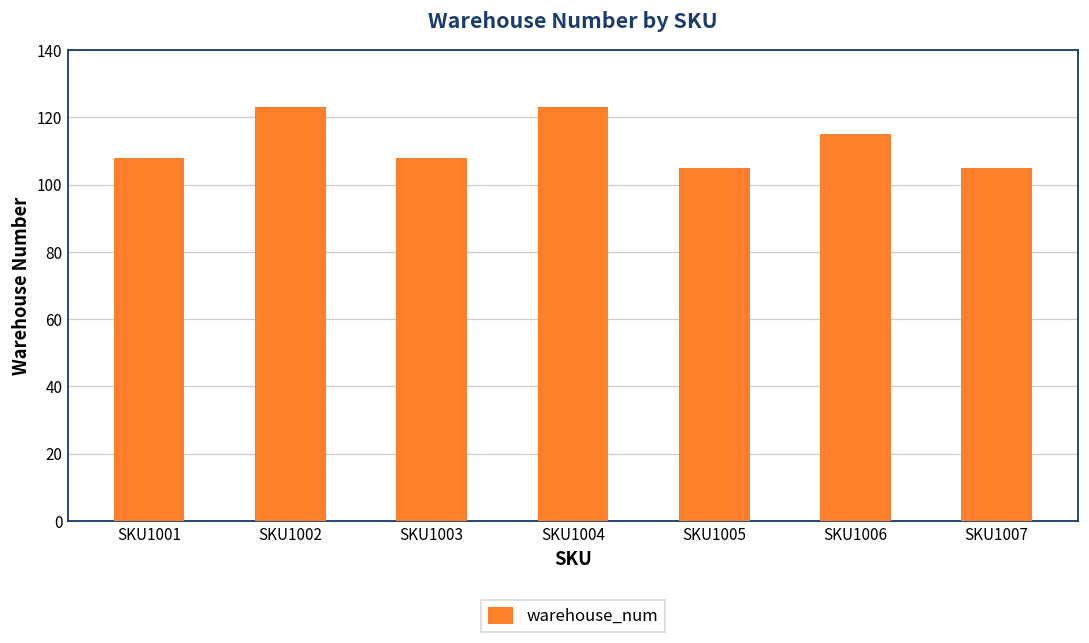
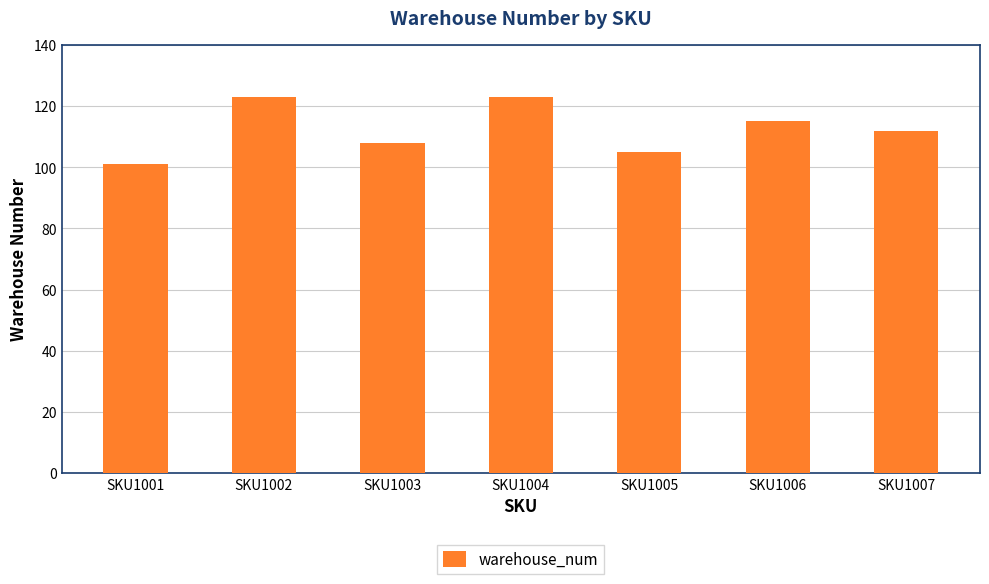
  {
-   "SKU1001": 108,
+   "SKU1001": 101,
    "SKU1002": 123,
    "SKU1003": 108,
    "SKU1004": 123,
    "SKU1005": 105,
    "SKU1006": 115,
-   "SKU1007": 105
+   "SKU1007": 112
  }
